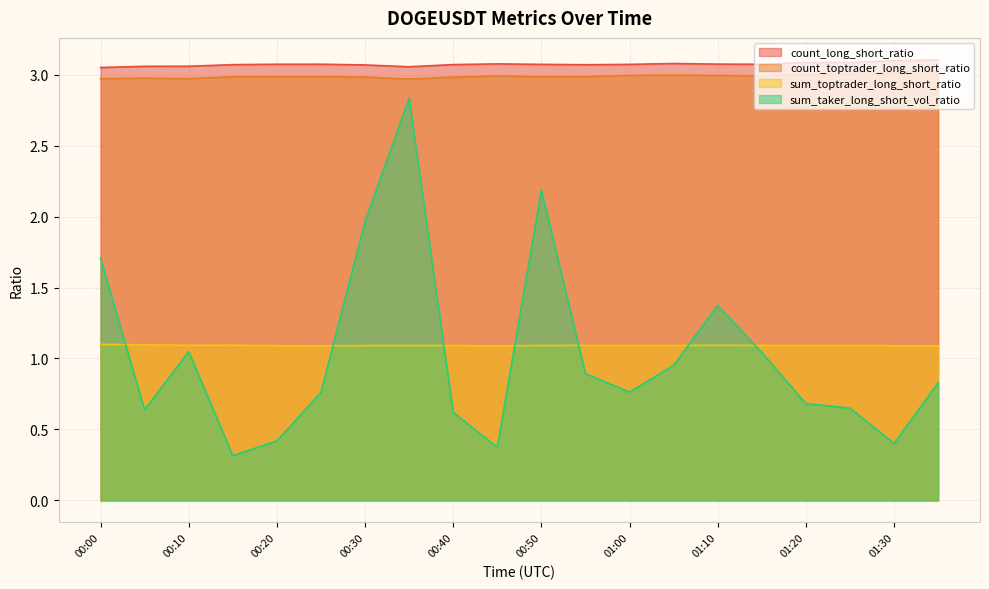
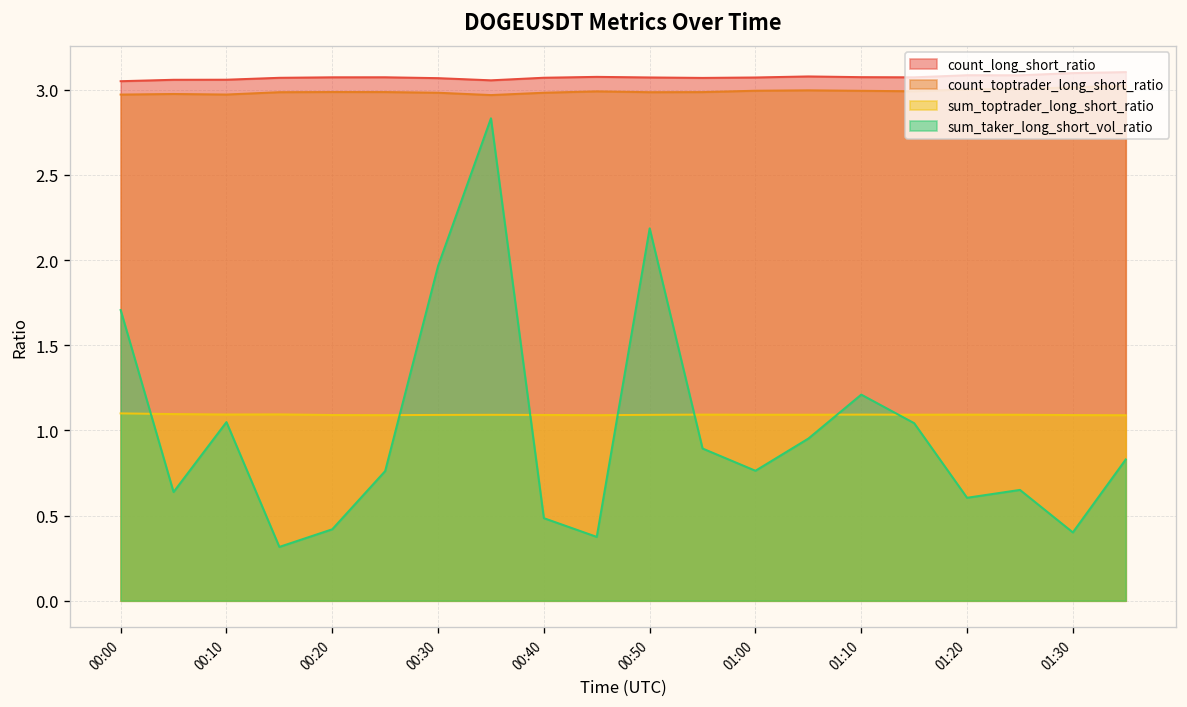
  {
    "sum_taker_long_short_vol_ratio": {
      "00:00": 1.71,
      "00:10": 1.05,
      "00:20": 0.42,
      "00:30": 1.96,
-     "00:40": 0.62,
+     "00:40": 0.48,
      "00:50": 2.19,
      "01:00": 0.76,
-     "01:10": 1.37,
-     "01:20": 0.68,
+     "01:10": 1.21,
+     "01:20": 0.60,
      "01:30": 0.40
    }
  }
